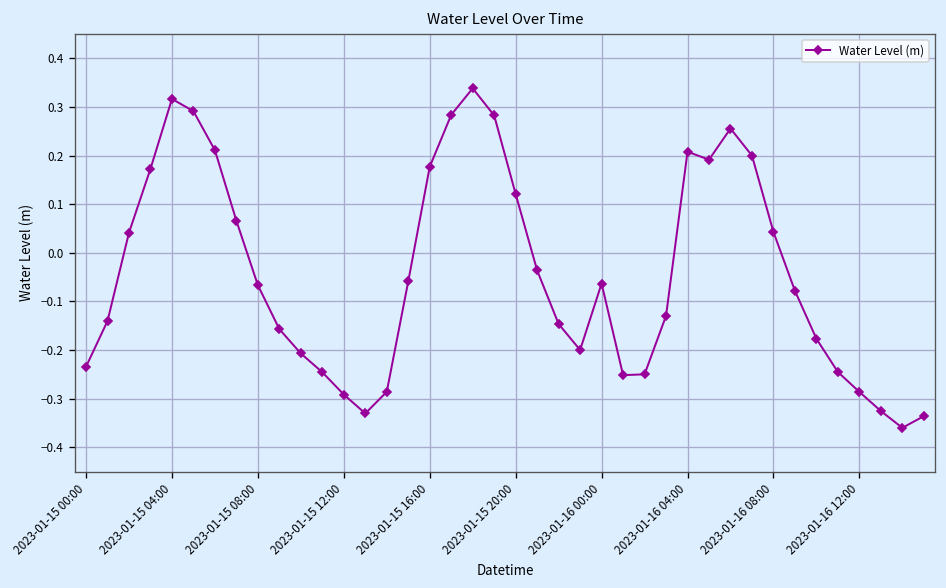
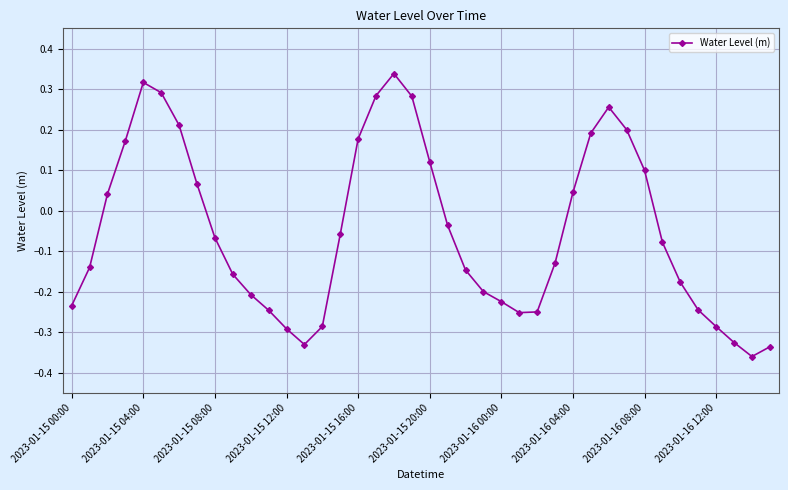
  {
    "2023-01-15 00:00": -0.23,
    "2023-01-15 04:00": 0.32,
    "2023-01-15 08:00": -0.07,
    "2023-01-15 12:00": -0.29,
    "2023-01-15 16:00": 0.18,
    "2023-01-15 20:00": 0.12,
-   "2023-01-16 00:00": -0.06,
-   "2023-01-16 04:00": 0.21,
-   "2023-01-16 08:00": 0.04,
+   "2023-01-16 00:00": -0.22,
+   "2023-01-16 04:00": 0.04,
+   "2023-01-16 08:00": 0.10,
    "2023-01-16 12:00": -0.29
  }
